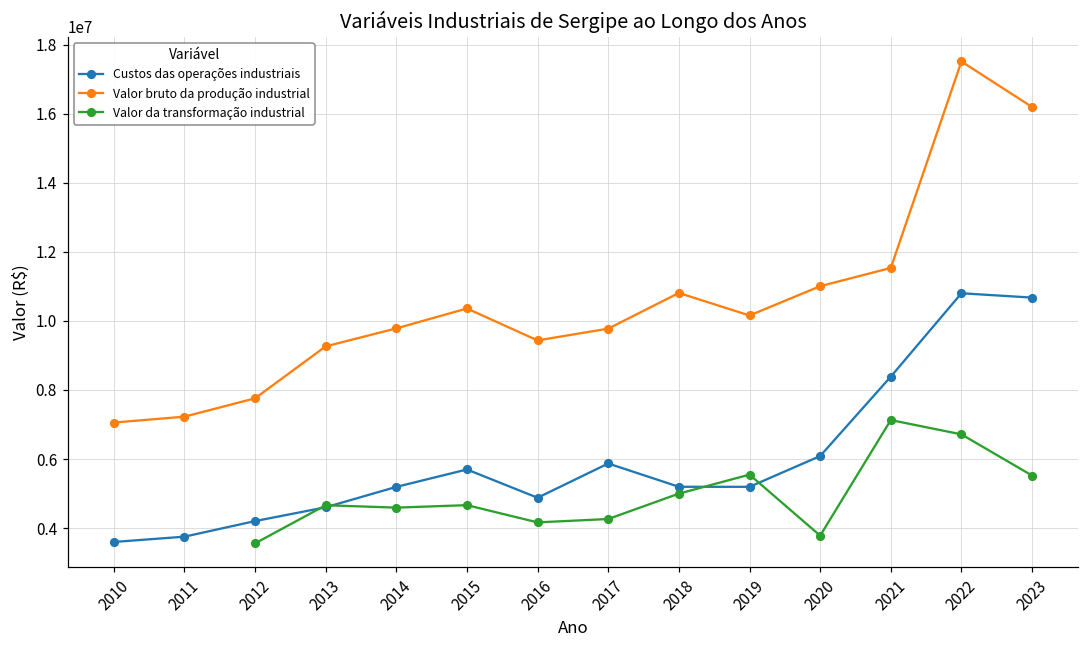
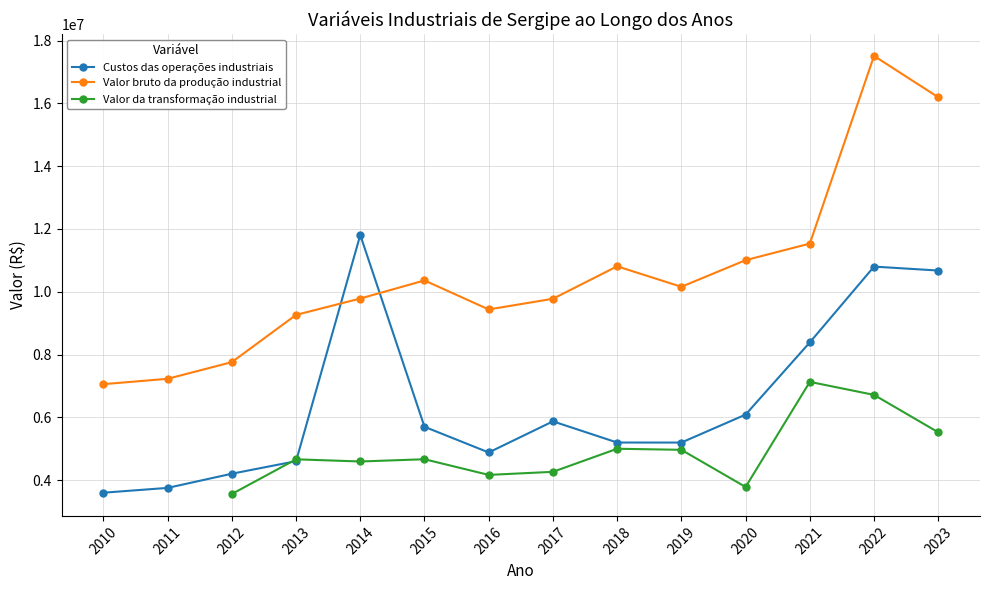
  {
    "Custos das operações industriais": {
      "2010": 3600000,
      "2011": 3800000,
      "2012": 4200000,
-     "2014": 5200000,
+     "2014": 11800000,
      "2015": 5700000,
      "2016": 4900000,
      "2017": 5900000,
      "2018": 5200000,
      "2019": 5200000,
      "2020": 6100000,
      "2021": 8400000,
      "2022": 10800000,
      "2023": 10700000
    },
    "Valor bruto da produção industrial": {
      "2010": 7100000,
      "2011": 7200000,
      "2012": 7800000,
      "2013": 9300000,
      "2014": 9800000,
      "2015": 10400000,
      "2016": 9400000,
      "2017": 9800000,
      "2018": 10800000,
      "2019": 10200000,
      "2020": 11000000,
      "2021": 11500000,
      "2022": 17500000,
      "2023": 16200000
    },
    "Valor da transformação industrial": {
      "2012": 3600000,
      "2014": 4600000,
      "2015": 4700000,
      "2016": 4200000,
      "2017": 4300000,
      "2018": 5000000,
-     "2019": 5500000,
+     "2019": 5000000,
      "2020": 3800000,
      "2021": 7100000,
      "2022": 6700000,
      "2023": 5500000
    }
  }
